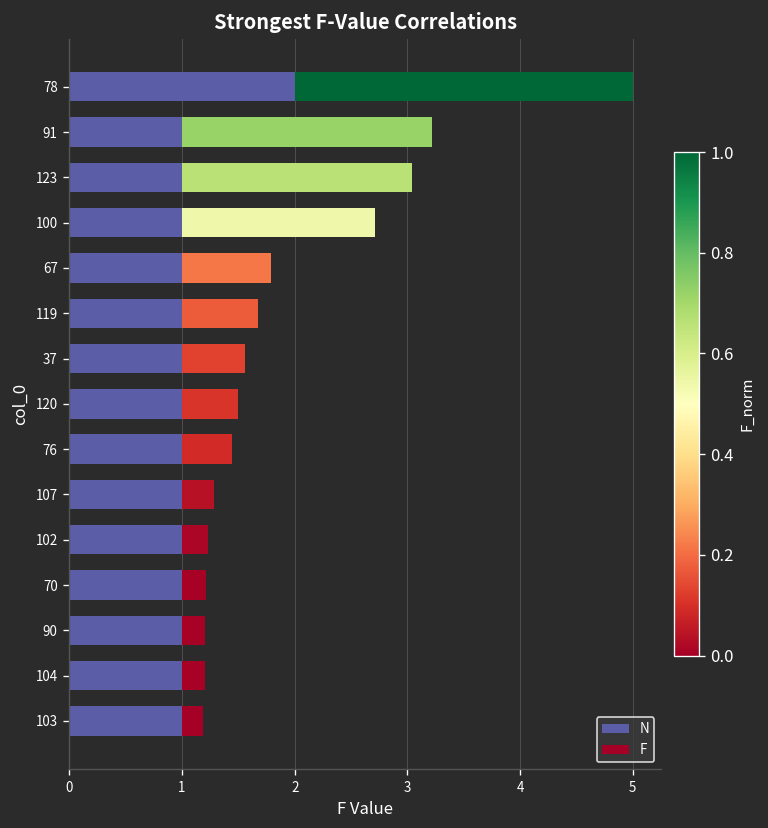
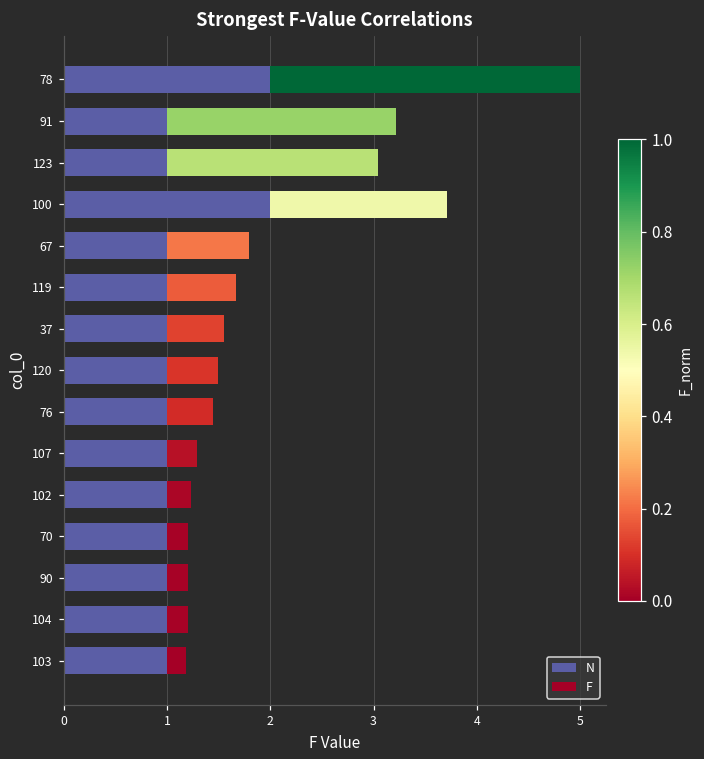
  {
    "N": {
      "78": 2,
      "91": 1,
      "123": 1,
-     "100": 1,
+     "100": 2,
      "67": 1,
      "119": 1,
      "37": 1,
      "120": 1,
      "76": 1,
      "107": 1,
      "102": 1,
      "70": 1,
      "90": 1,
      "104": 1,
      "103": 1
    },
    "F": {
      "78": 3,
      "91": 2.2,
      "123": 2.0,
      "100": 1.7,
      "67": 0.8,
      "119": 0.7,
      "37": 0.6,
      "120": 0.5,
      "76": 0.4,
      "107": 0.3,
      "102": 0.2,
      "70": 0.2,
      "90": 0.2,
      "104": 0.2,
      "103": 0.2
    }
  }
